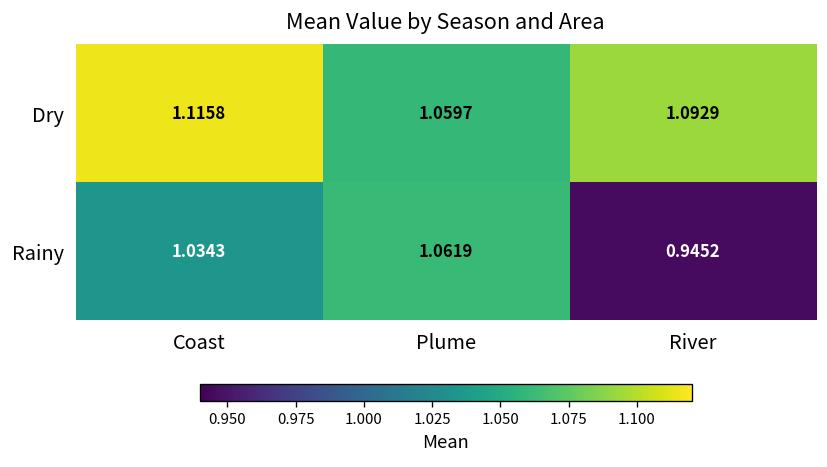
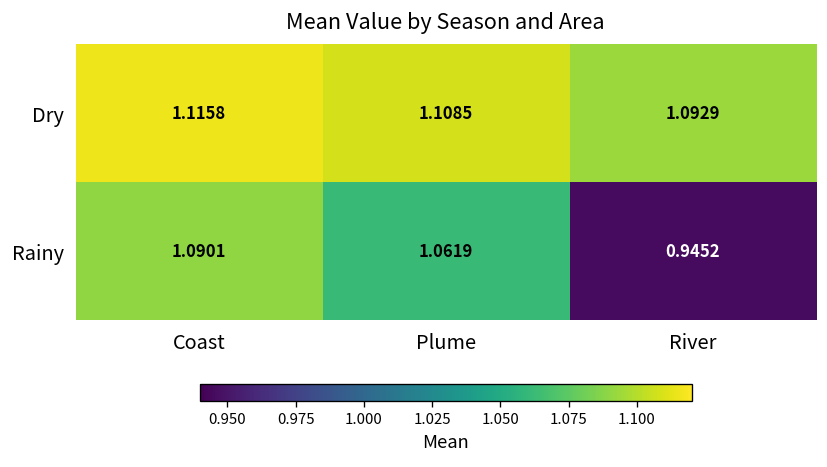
  {
    "Dry": {
      "Coast": 1.1158,
-     "Plume": 1.0597,
+     "Plume": 1.1085,
      "River": 1.0929
    },
    "Rainy": {
-     "Coast": 1.0343,
+     "Coast": 1.0901,
      "Plume": 1.0619,
      "River": 0.9452
    }
  }
